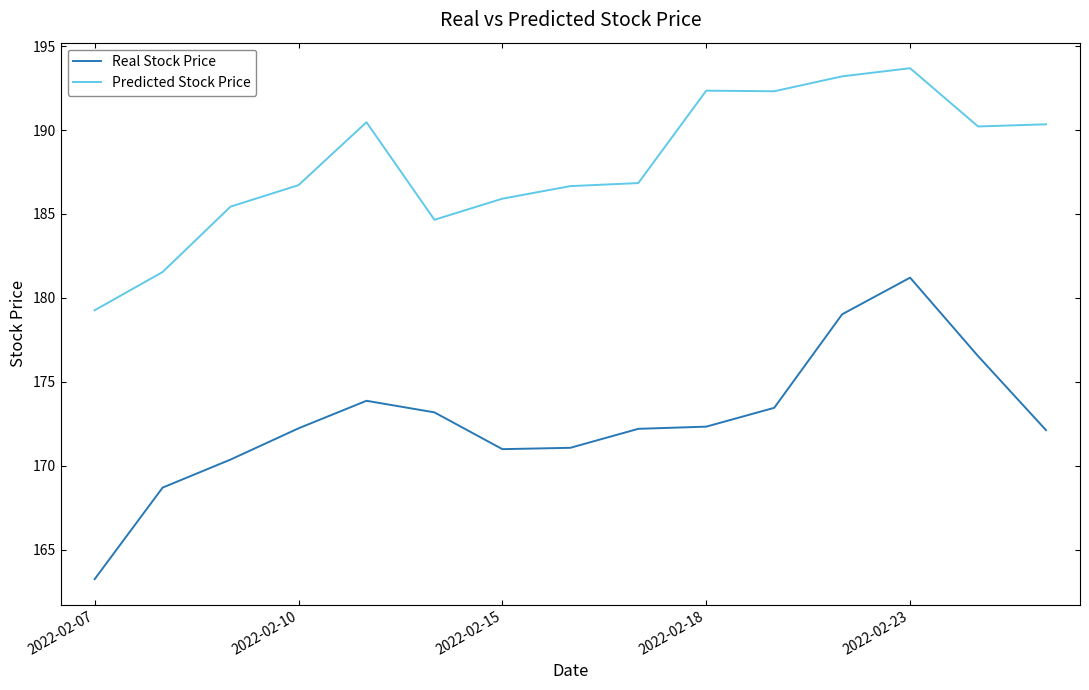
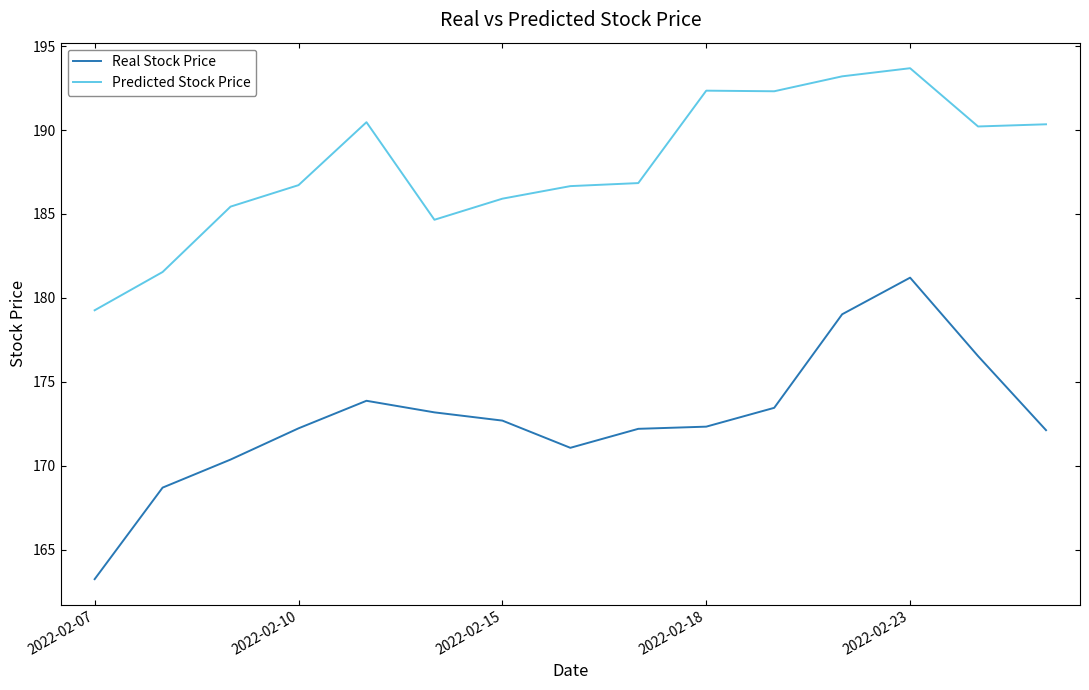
  {
    "Real Stock Price": {
      "2022-02-07": 163.3,
      "2022-02-10": 172.2,
-     "2022-02-15": 171.0,
+     "2022-02-15": 172.7,
      "2022-02-18": 172.3,
      "2022-02-23": 181.2
    },
    "Predicted Stock Price": {
      "2022-02-07": 179.3,
      "2022-02-10": 186.7,
      "2022-02-15": 185.9,
      "2022-02-18": 192.3,
      "2022-02-23": 193.7
    }
  }
